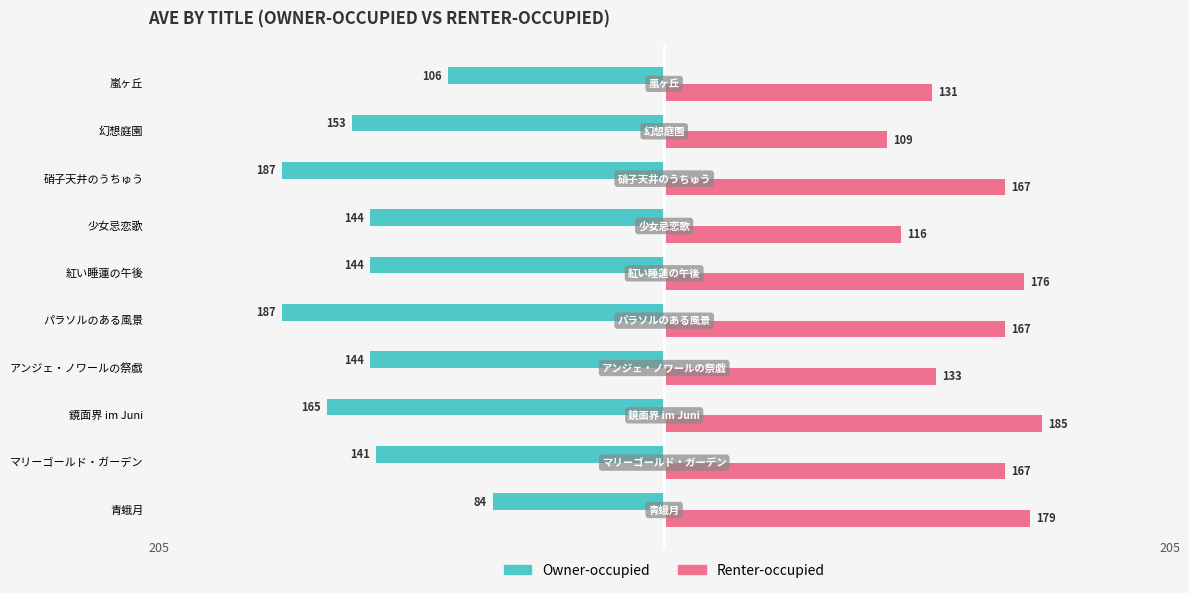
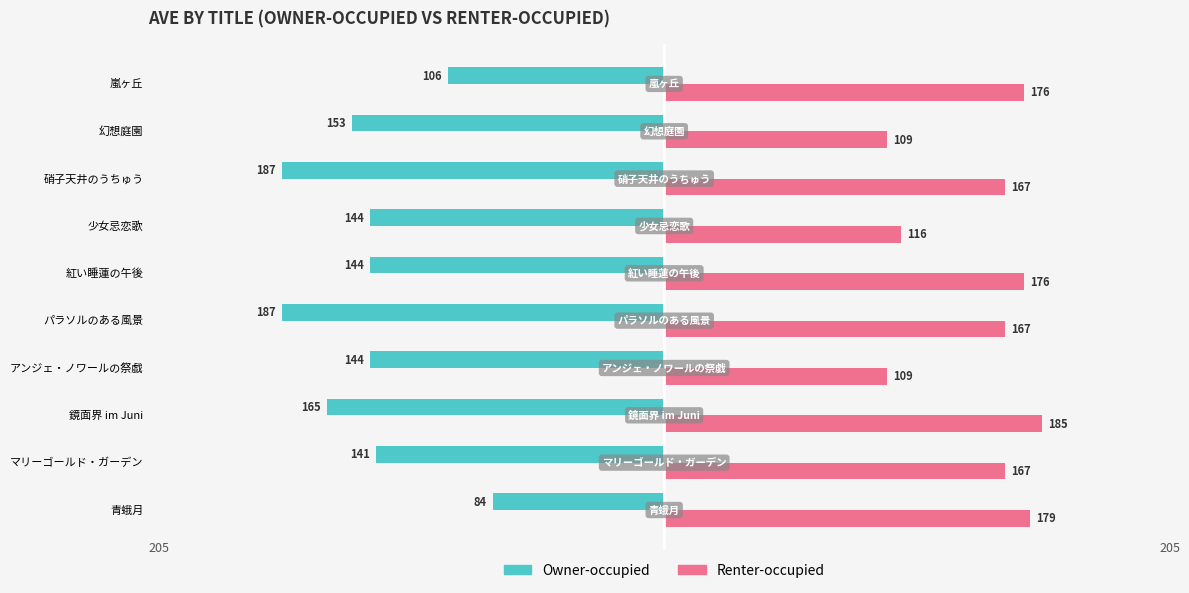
  {
    "Renter-occupied": {
-     "嵐ヶ丘": 131,
+     "嵐ヶ丘": 176,
      "幻想庭園": 109,
      "硝子天井のうちゅう": 167,
      "少女忌恋歌": 116,
      "紅い睡蓮の午後": 176,
      "パラソルのある風景": 167,
-     "アンジェ・ノワールの祭戯": 133,
+     "アンジェ・ノワールの祭戯": 109,
      "鏡面界 im Juni": 185,
      "マリーゴールド・ガーデン": 167,
      "青蛾月": 179
    }
  }
